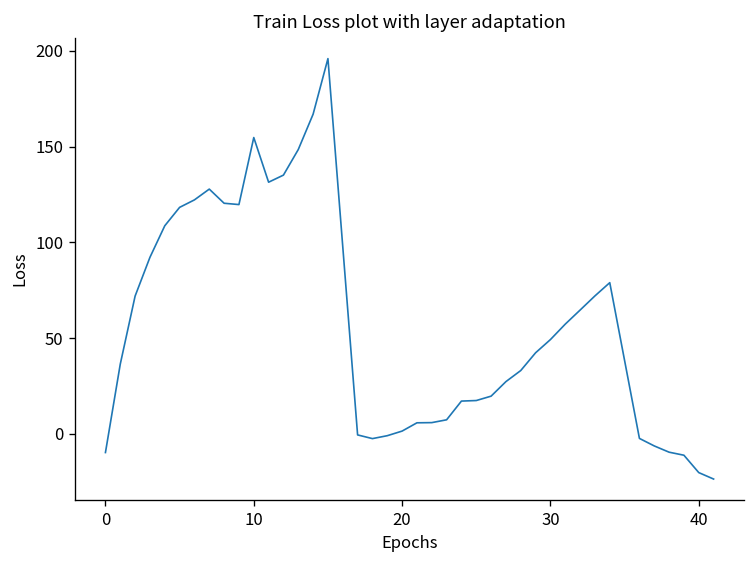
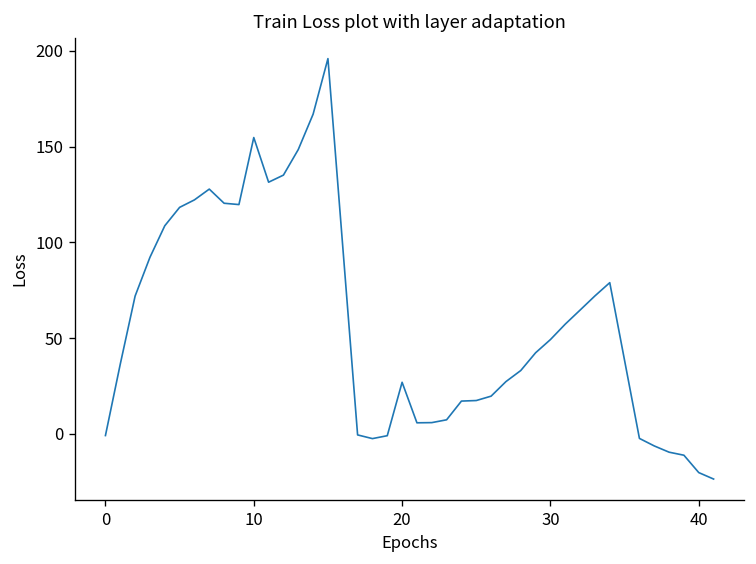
  {
-   "0": -10,
+   "0": -1,
    "10": 155,
-   "20": 1,
+   "20": 27,
    "30": 49,
    "40": -20
  }
